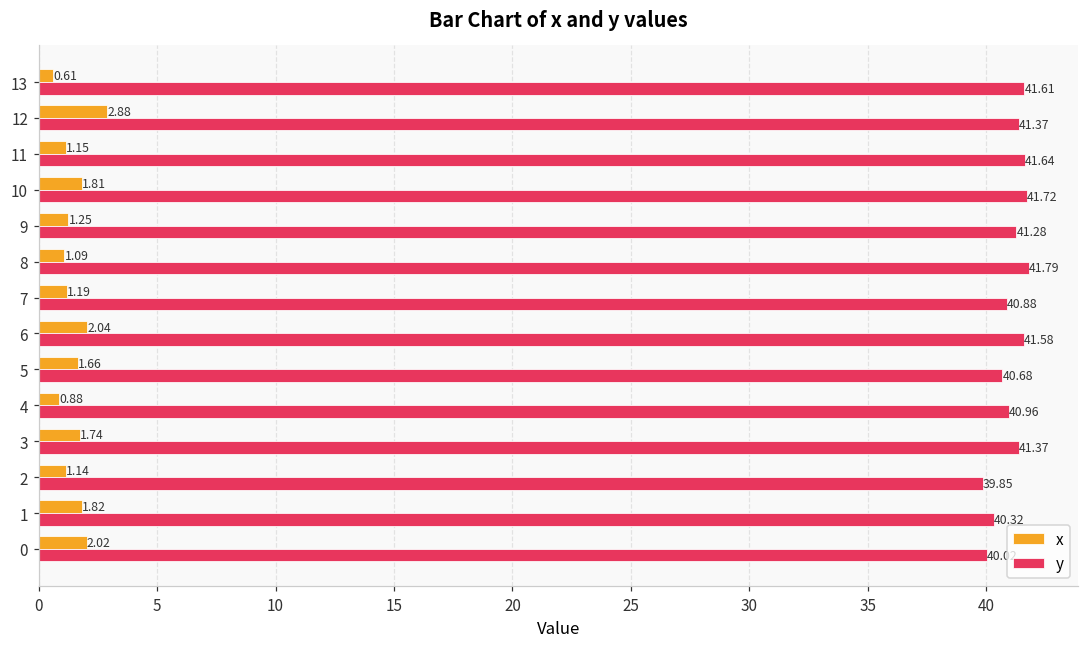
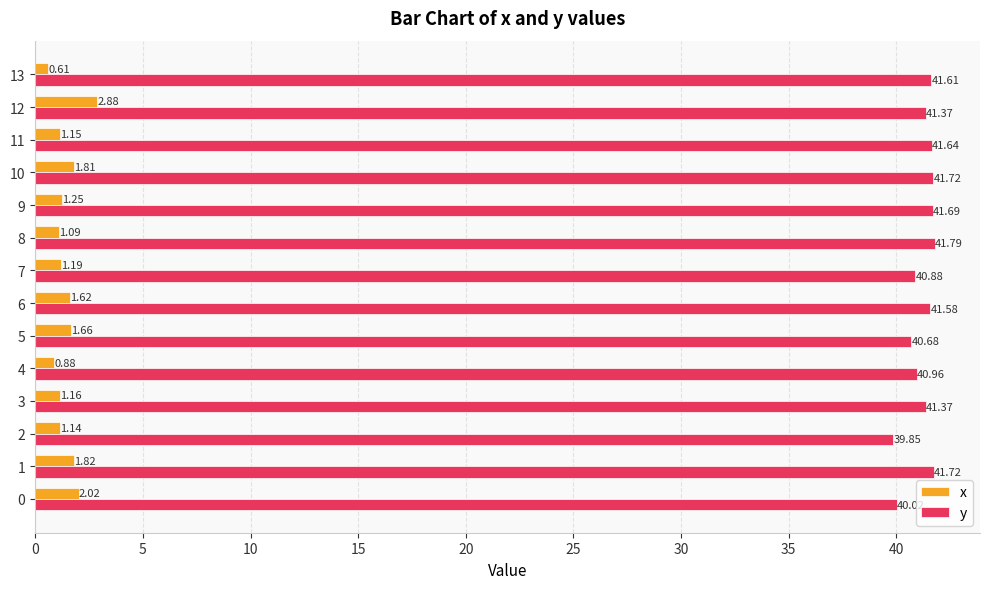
  {
    "x": {
      "13": 0.61,
      "12": 2.88,
      "11": 1.15,
      "10": 1.81,
      "9": 1.25,
      "8": 1.09,
      "7": 1.19,
-     "6": 2.04,
+     "6": 1.62,
      "5": 1.66,
      "4": 0.88,
-     "3": 1.74,
+     "3": 1.16,
      "2": 1.14,
      "1": 1.82,
      "0": 2.02
    },
    "y": {
      "13": 41.61,
      "12": 41.37,
      "11": 41.64,
      "10": 41.72,
-     "9": 41.28,
+     "9": 41.69,
      "8": 41.79,
      "7": 40.88,
      "6": 41.58,
      "5": 40.68,
      "4": 40.96,
      "3": 41.37,
      "2": 39.85,
-     "1": 40.32
+     "1": 41.72
    }
  }
